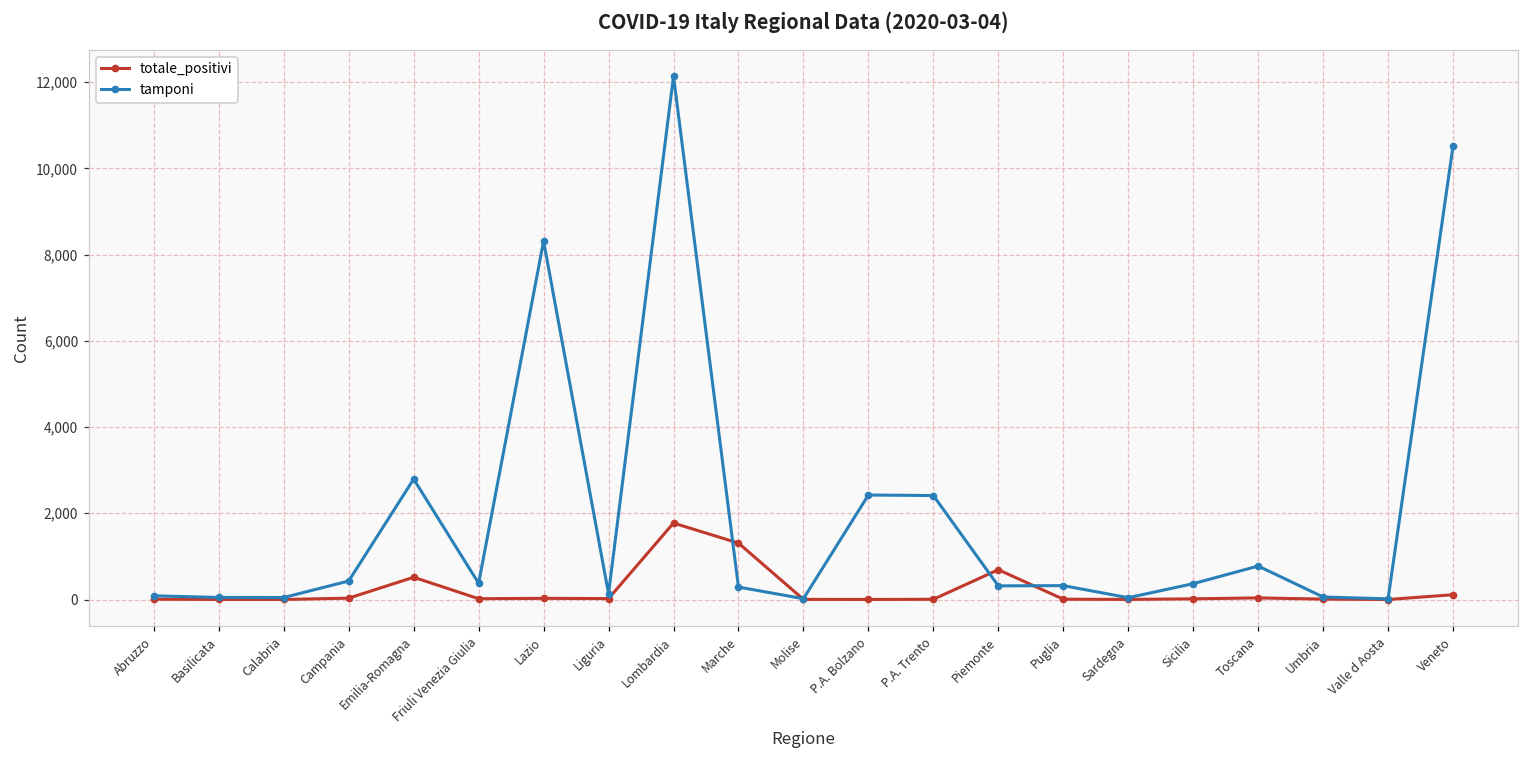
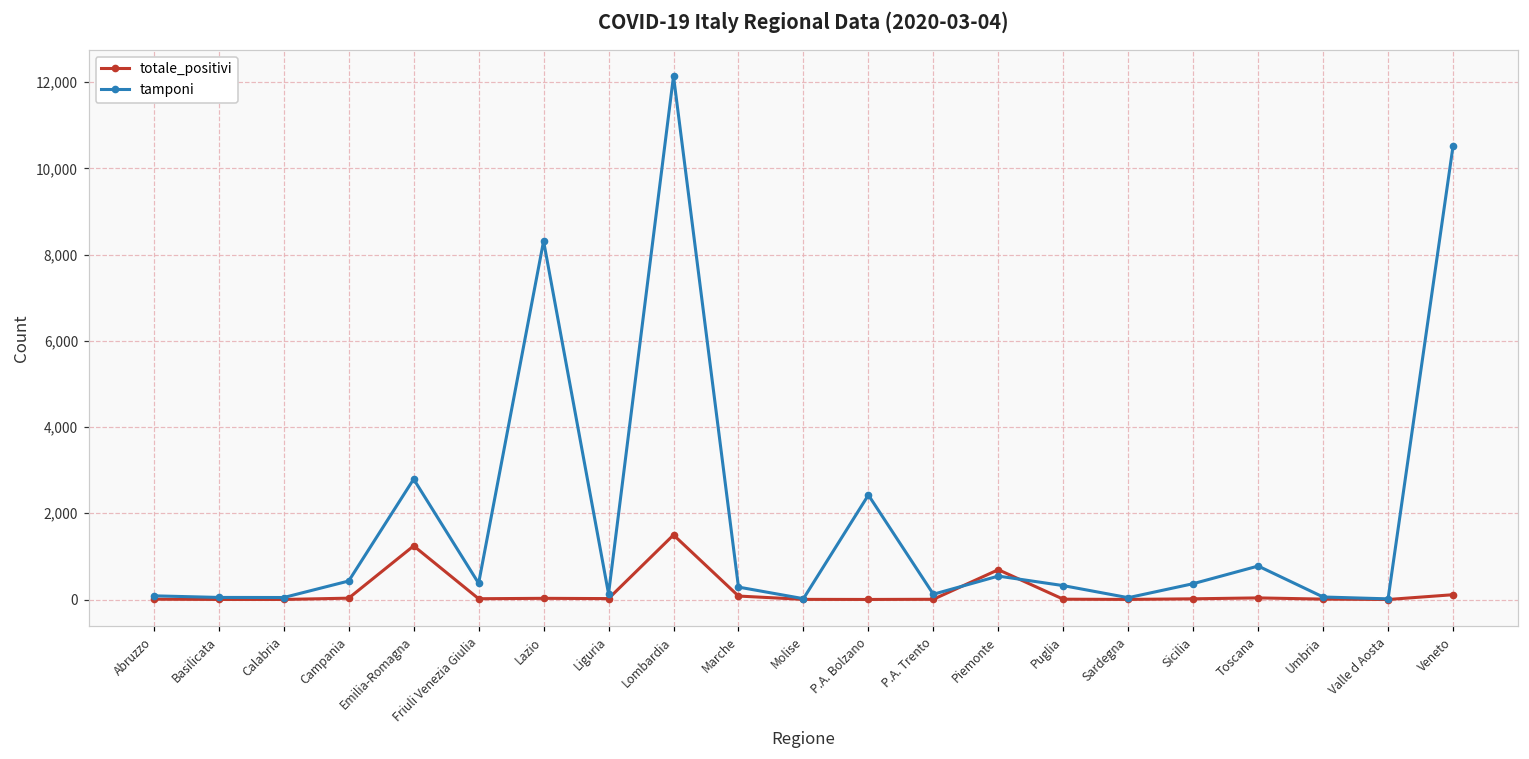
  {
    "totale_positivi": {
      "Abruzzo": "0",
      "Campania": "0",
-     "Emilia-Romagna": "500",
+     "Emilia-Romagna": "1,200",
      "Friuli Venezia Giulia": "0",
      "Lazio": "0",
      "Liguria": "0",
-     "Lombardia": "1,800",
-     "Marche": "1,300",
+     "Lombardia": "1,500",
+     "Marche": "100",
      "P.A. Bolzano": "0",
      "P.A. Trento": "0",
      "Piemonte": "700",
      "Puglia": "0",
      "Sicilia": "0",
      "Toscana": "0",
      "Veneto": "100"
    },
    "tamponi": {
      "Abruzzo": "100",
      "Campania": "400",
      "Emilia-Romagna": "2,800",
      "Friuli Venezia Giulia": "400",
      "Lazio": "8,300",
      "Liguria": "100",
      "Lombardia": "12,100",
      "Marche": "300",
      "P.A. Bolzano": "2,400",
-     "P.A. Trento": "2,400",
-     "Piemonte": "300",
+     "P.A. Trento": "100",
+     "Piemonte": "500",
      "Puglia": "300",
      "Sicilia": "400",
      "Toscana": "800",
      "Veneto": "10,500"
    }
  }
